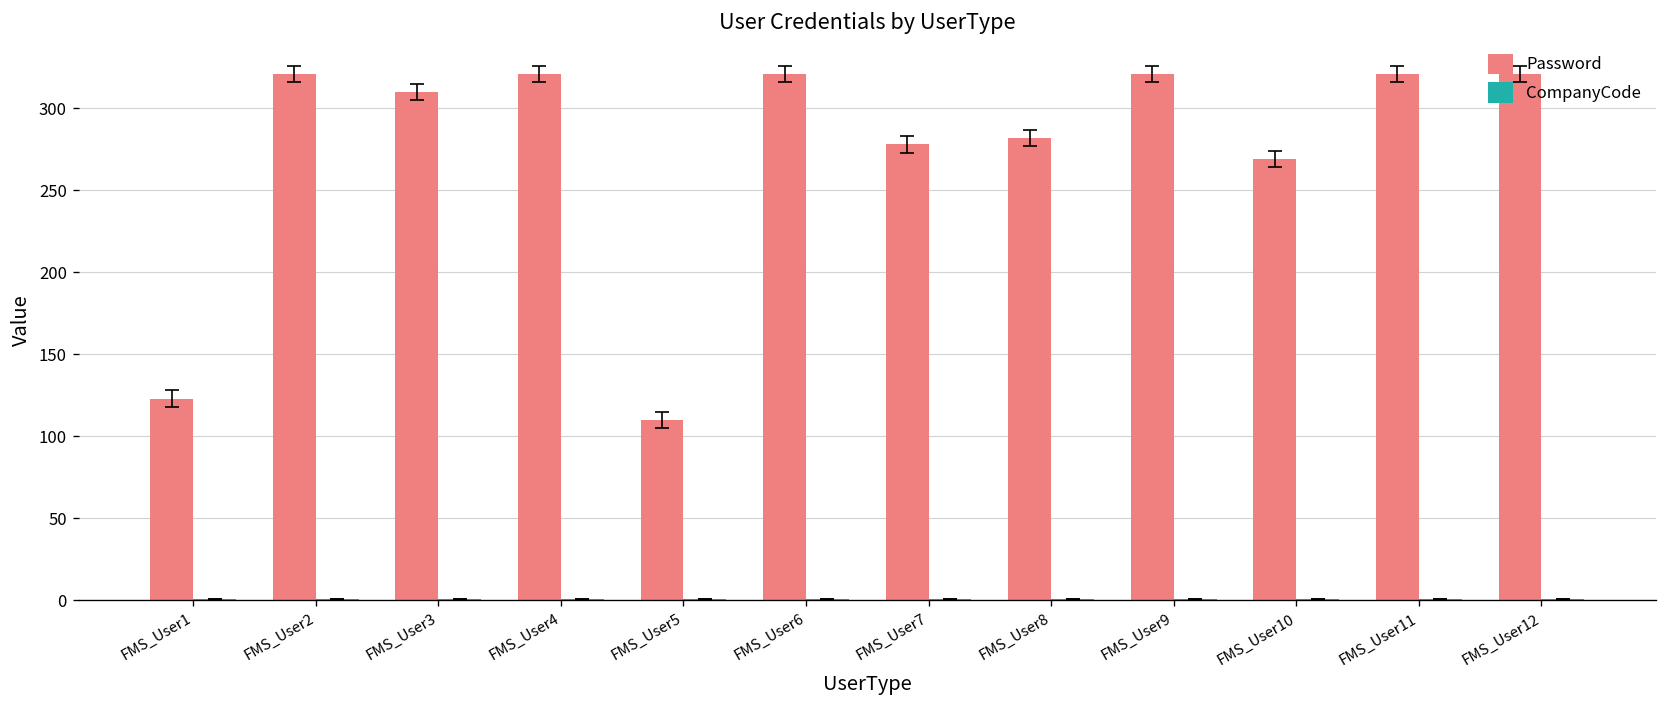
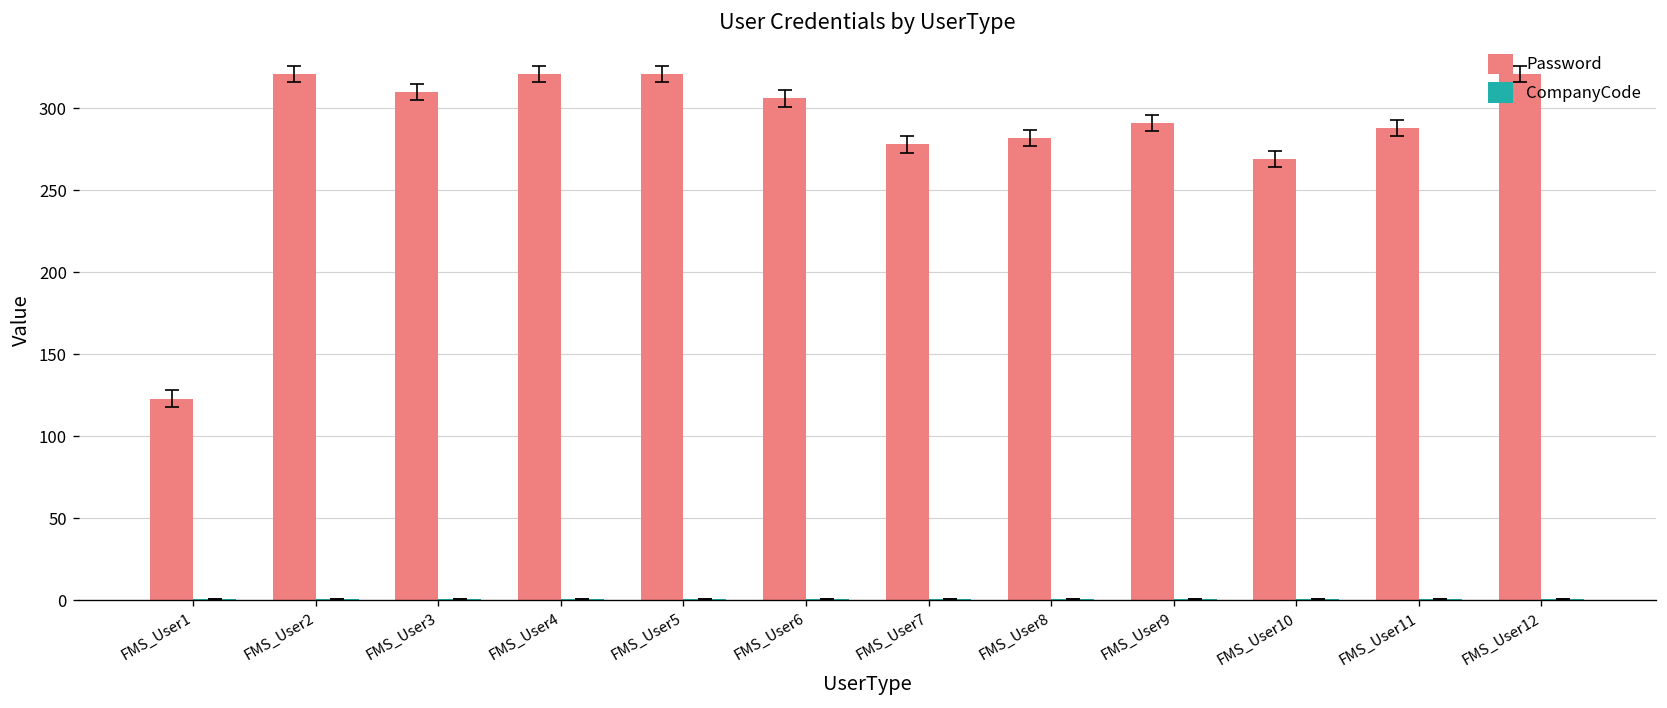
  {
    "Password": {
      "FMS_User1": 123,
      "FMS_User2": 321,
      "FMS_User3": 310,
      "FMS_User4": 321,
-     "FMS_User5": 110,
-     "FMS_User6": 321,
+     "FMS_User5": 321,
+     "FMS_User6": 306,
      "FMS_User7": 278,
      "FMS_User8": 282,
-     "FMS_User9": 321,
+     "FMS_User9": 291,
      "FMS_User10": 269,
-     "FMS_User11": 321,
+     "FMS_User11": 288,
      "FMS_User12": 321
    }
  }
